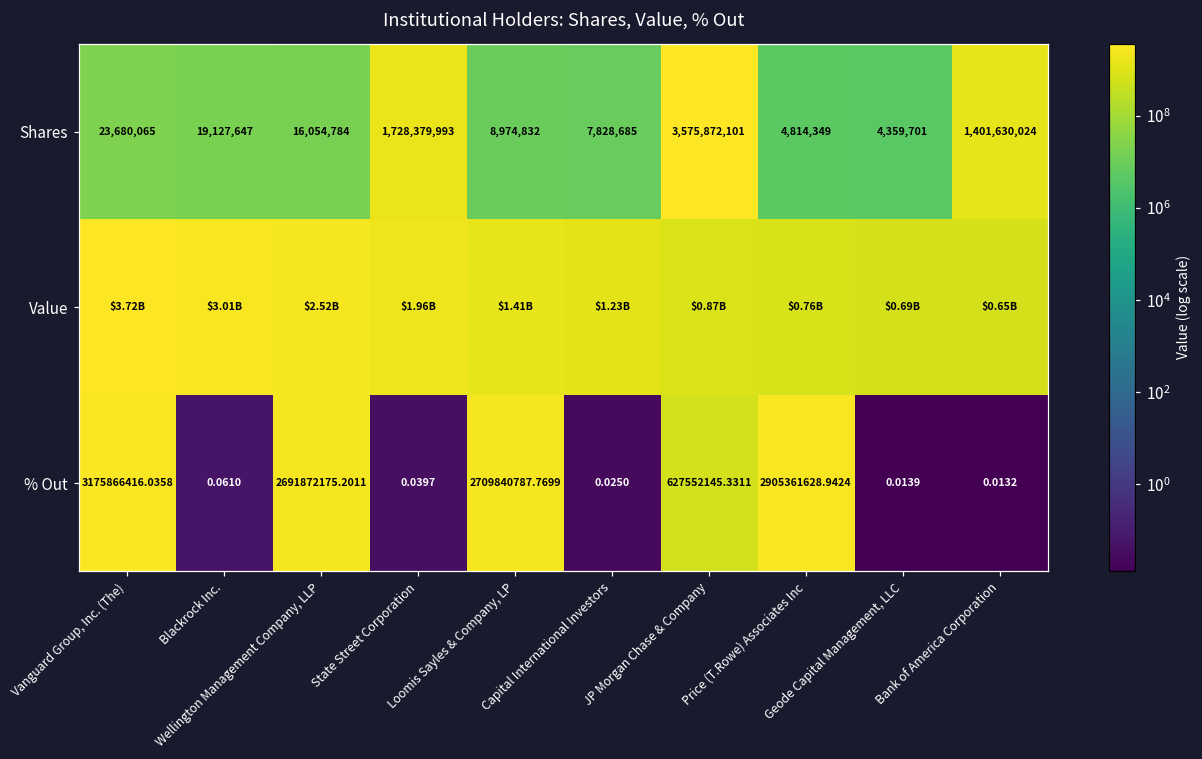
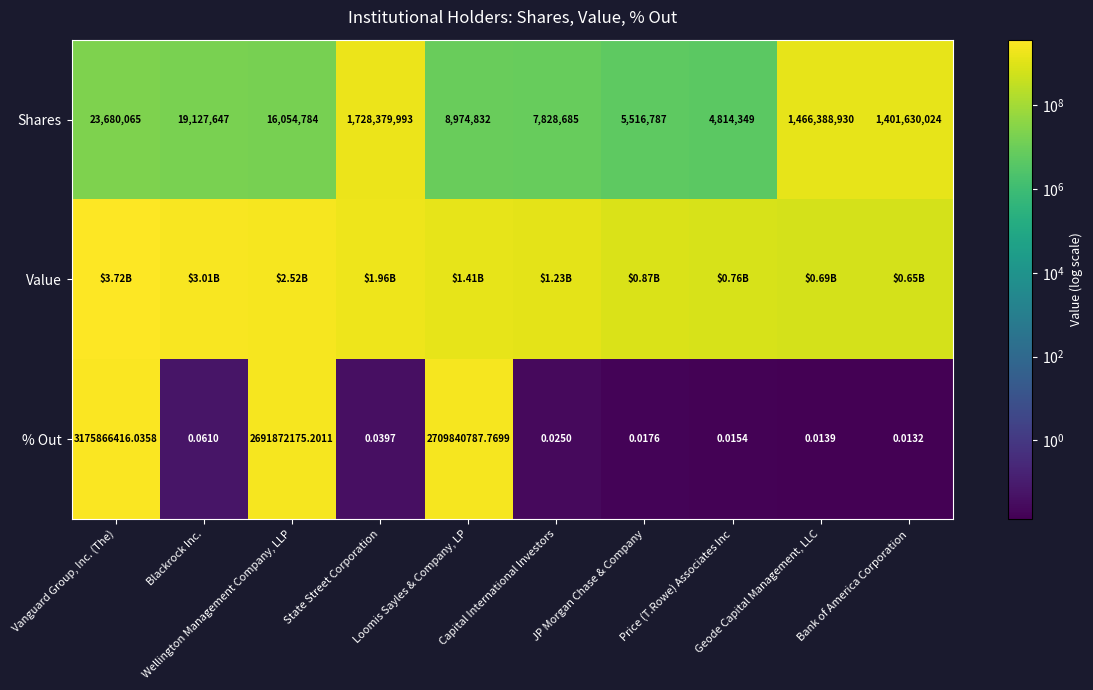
  {
    "Shares": {
      "Vanguard Group, Inc. (The)": "23,680,065",
      "Blackrock Inc.": "19,127,647",
      "Wellington Management Company, LLP": "16,054,784",
      "State Street Corporation": "1,728,379,993",
      "Loomis Sayles & Company, LP": "8,974,832",
      "Capital International Investors": "7,828,685",
-     "JP Morgan Chase & Company": "3,575,872,101",
+     "JP Morgan Chase & Company": "5,516,787",
      "Price (T.Rowe) Associates Inc": "4,814,349",
-     "Geode Capital Management, LLC": "4,359,701",
+     "Geode Capital Management, LLC": "1,466,388,930",
      "Bank of America Corporation": "1,401,630,024"
    },
    "Value": {
      "Vanguard Group, Inc. (The)": "$3.72B",
      "Blackrock Inc.": "$3.01B",
      "Wellington Management Company, LLP": "$2.52B",
      "State Street Corporation": "$1.96B",
      "Loomis Sayles & Company, LP": "$1.41B",
      "Capital International Investors": "$1.23B",
      "JP Morgan Chase & Company": "$0.87B",
      "Price (T.Rowe) Associates Inc": "$0.76B",
      "Geode Capital Management, LLC": "$0.69B",
      "Bank of America Corporation": "$0.65B"
    },
    "% Out": {
      "Vanguard Group, Inc. (The)": "3175866416.0358",
      "Blackrock Inc.": "0.0610",
      "Wellington Management Company, LLP": "2691872175.2011",
      "State Street Corporation": "0.0397",
      "Loomis Sayles & Company, LP": "2709840787.7699",
      "Capital International Investors": "0.0250",
-     "JP Morgan Chase & Company": "627552145.3311",
-     "Price (T.Rowe) Associates Inc": "2905361628.9424",
+     "JP Morgan Chase & Company": "0.0176",
+     "Price (T.Rowe) Associates Inc": "0.0154",
      "Geode Capital Management, LLC": "0.0139",
      "Bank of America Corporation": "0.0132"
    }
  }
